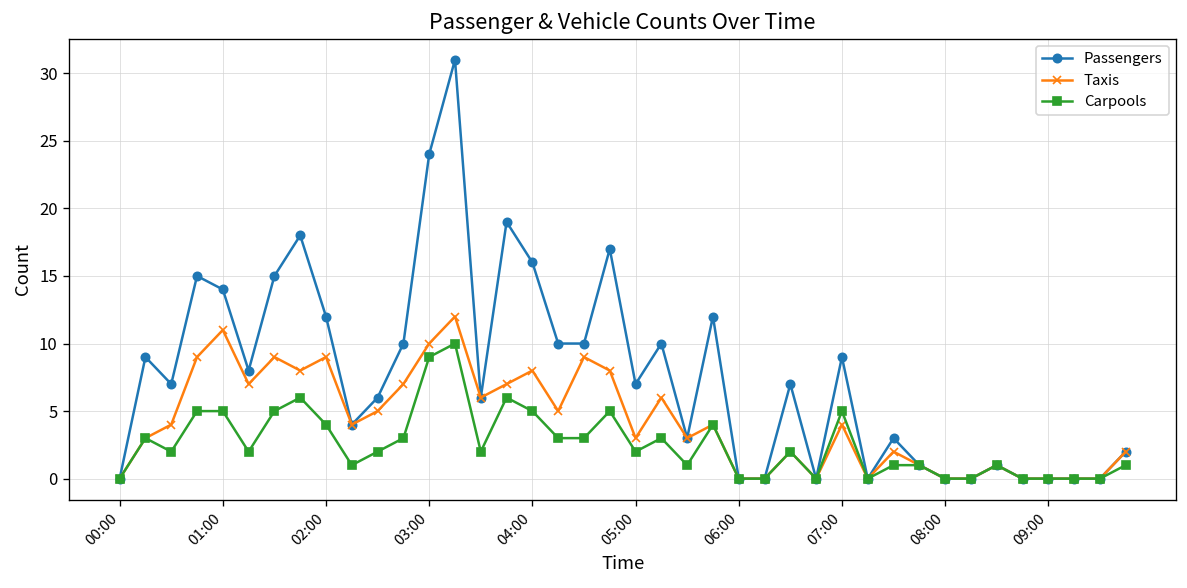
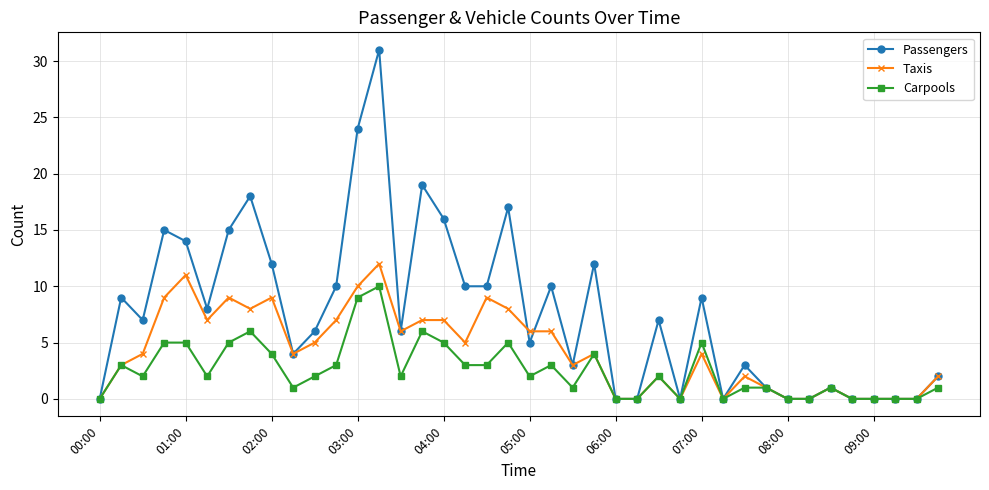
  {
    "Passengers": {
      "01:00": 14,
      "02:00": 12,
      "03:00": 24,
      "04:00": 16,
-     "05:00": 7,
+     "05:00": 5,
      "07:00": 9
    },
    "Taxis": {
      "01:00": 11,
      "02:00": 9,
      "03:00": 10,
-     "04:00": 8,
-     "05:00": 3,
+     "04:00": 7,
+     "05:00": 6,
      "07:00": 4
    },
    "Carpools": {
      "01:00": 5,
      "02:00": 4,
      "03:00": 9,
      "04:00": 5,
      "05:00": 2,
      "07:00": 5
    }
  }
